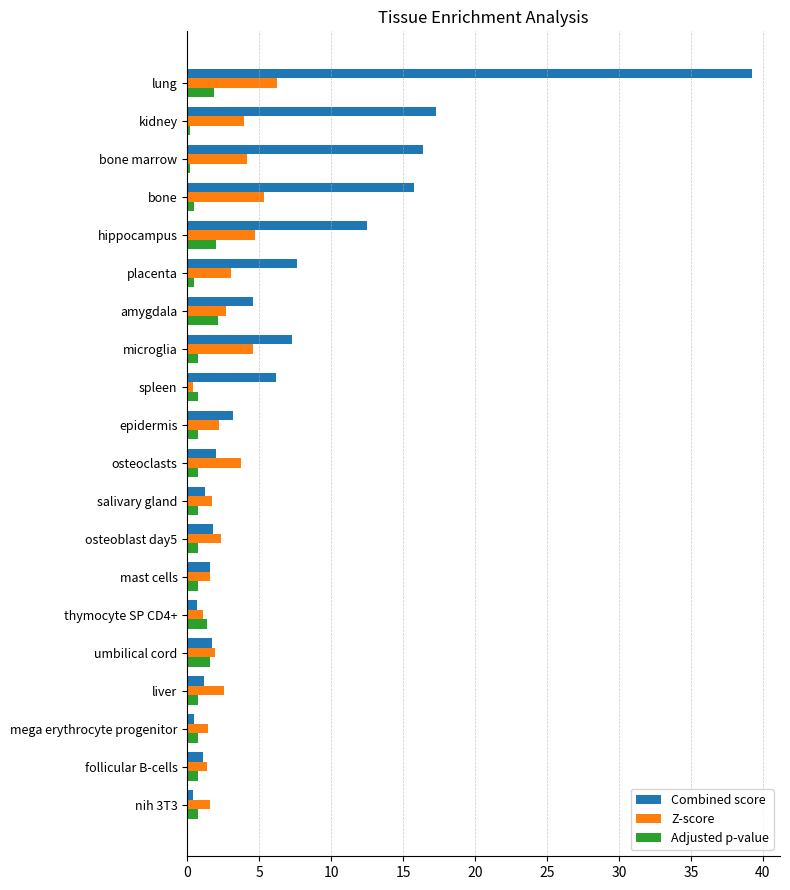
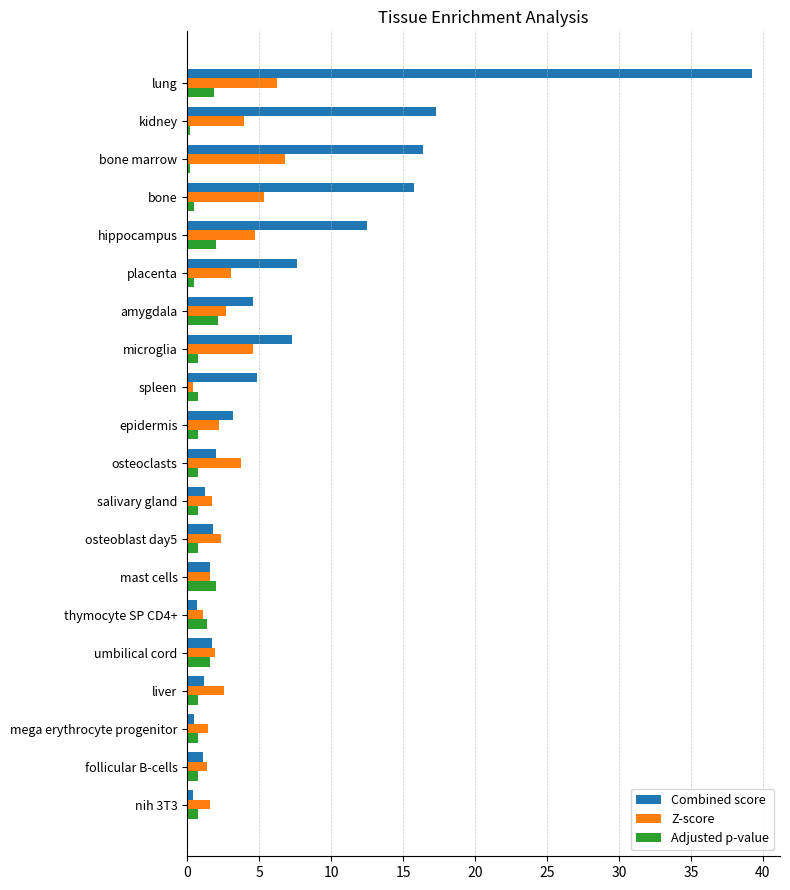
  {
    "Combined score": {
      "lung": 39.2,
      "kidney": 17.3,
      "bone marrow": 16.4,
      "bone": 15.8,
      "hippocampus": 12.5,
      "placenta": 7.6,
      "amygdala": 4.6,
      "microglia": 7.3,
-     "spleen": 6.2,
+     "spleen": 4.9,
      "epidermis": 3.2,
      "osteoclasts": 2.0,
      "salivary gland": 1.3,
      "osteoblast day5": 1.8,
      "mast cells": 1.6,
      "thymocyte SP CD4+": 0.7,
      "umbilical cord": 1.8,
      "liver": 1.2,
      "mega erythrocyte progenitor": 0.4,
      "follicular B-cells": 1.1,
      "nih 3T3": 0.4
    },
    "Z-score": {
      "lung": 6.2,
      "kidney": 3.9,
-     "bone marrow": 4.2,
+     "bone marrow": 6.8,
      "bone": 5.3,
      "hippocampus": 4.7,
      "placenta": 3.1,
      "amygdala": 2.7,
      "microglia": 4.6,
      "spleen": 0.4,
      "epidermis": 2.2,
      "osteoclasts": 3.7,
      "salivary gland": 1.7,
      "osteoblast day5": 2.3,
      "mast cells": 1.6,
      "thymocyte SP CD4+": 1.1,
      "umbilical cord": 2.0,
      "liver": 2.6,
      "mega erythrocyte progenitor": 1.4,
      "follicular B-cells": 1.3,
      "nih 3T3": 1.6
    },
    "Adjusted p-value": {
      "lung": 1.8,
      "kidney": 0.2,
      "bone marrow": 0.2,
      "bone": 0.5,
      "hippocampus": 2.0,
      "placenta": 0.5,
      "amygdala": 2.2,
      "microglia": 0.7,
      "spleen": 0.7,
      "epidermis": 0.7,
      "osteoclasts": 0.7,
      "salivary gland": 0.8,
      "osteoblast day5": 0.8,
-     "mast cells": 0.8,
+     "mast cells": 2.0,
      "thymocyte SP CD4+": 1.4,
      "umbilical cord": 1.6,
      "liver": 0.8,
      "mega erythrocyte progenitor": 0.8,
      "follicular B-cells": 0.8,
      "nih 3T3": 0.8
    }
  }
